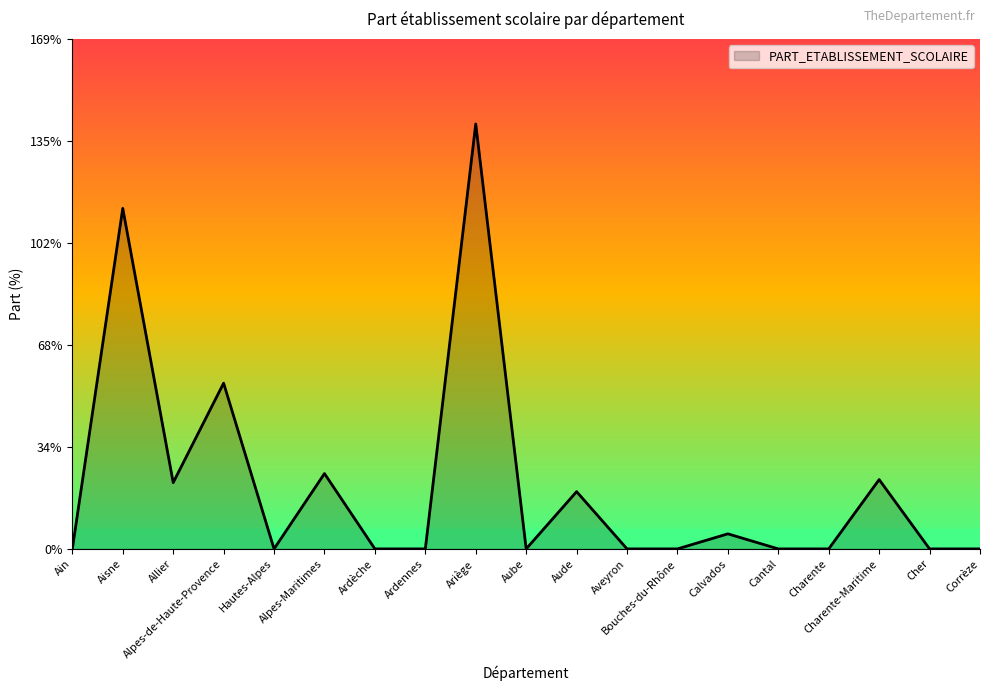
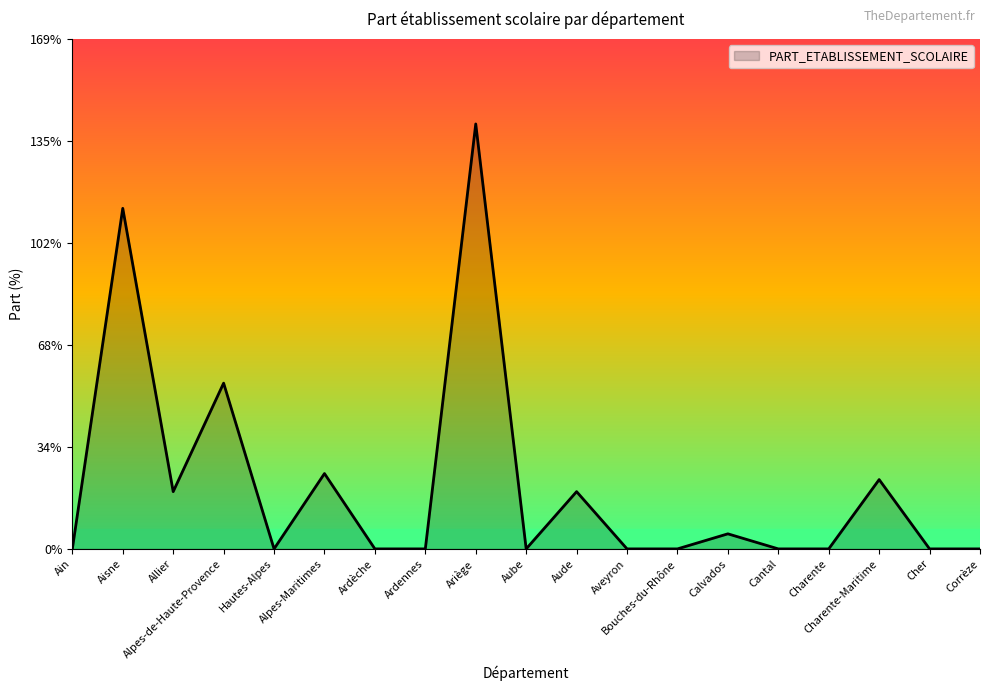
  {
    "Aisne": "113%",
-   "Allier": "22%",
+   "Allier": "19%",
    "Alpes-de-Haute-Provence": "55%",
    "Alpes-Maritimes": "25%",
    "Ariège": "141%",
    "Aude": "19%",
    "Charente-Maritime": "23%"
  }
